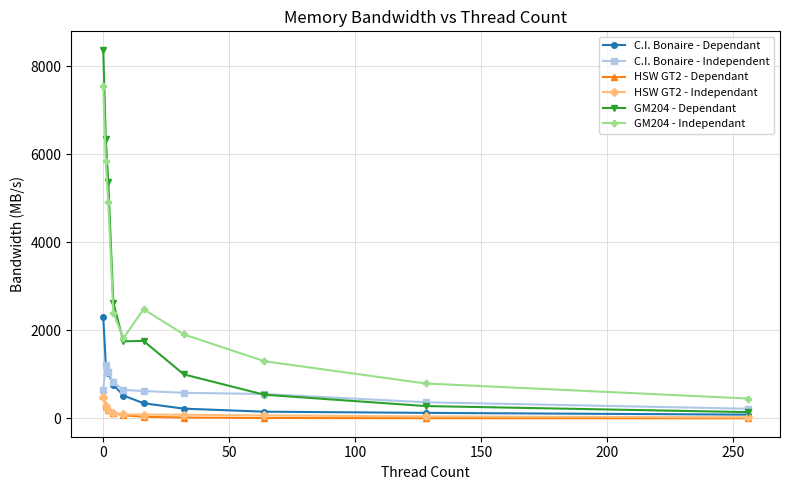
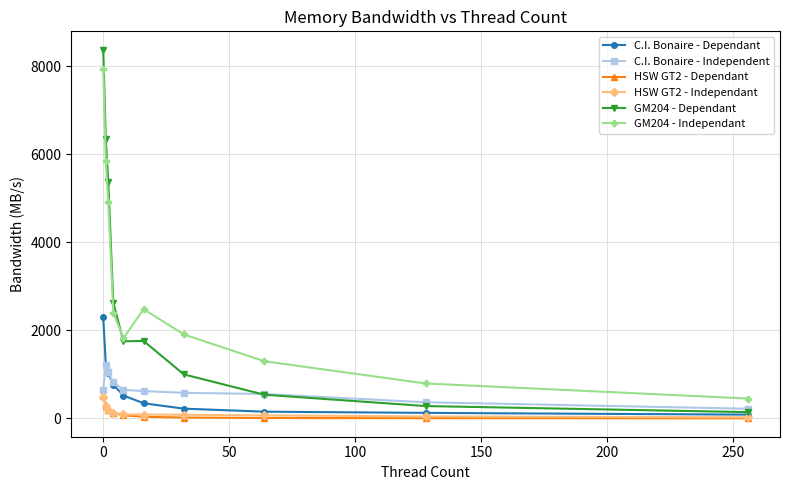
  {
    "C.I. Bonaire - Dependant": {
      "0": 2300
    },
    "C.I. Bonaire - Independent": {
      "0": 600
    },
    "GM204 - Dependant": {
      "0": 8400
    },
    "GM204 - Independant": {
-     "0": 7500
+     "0": 7900
    }
  }
